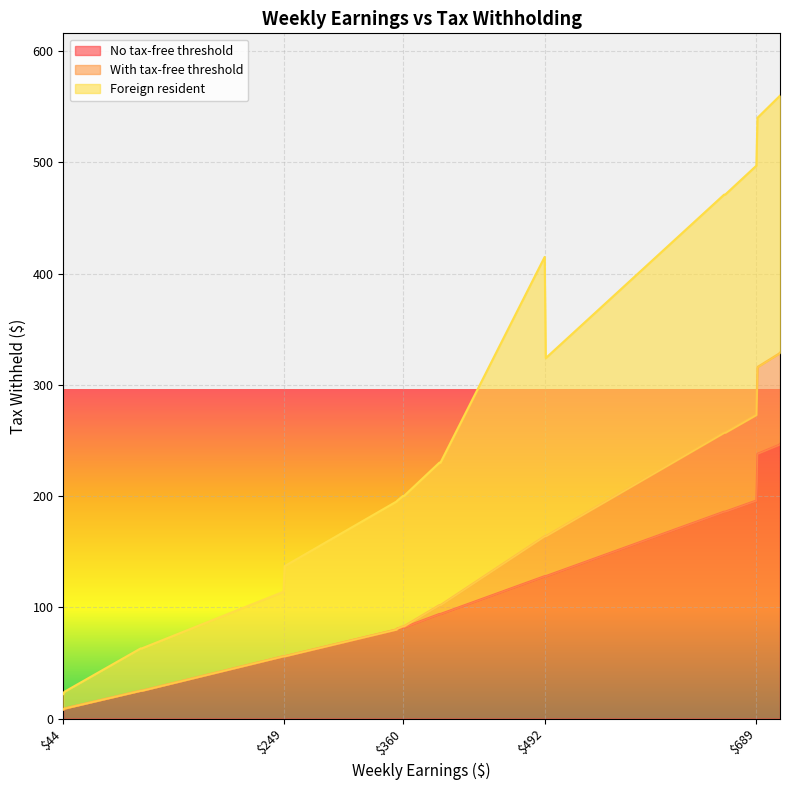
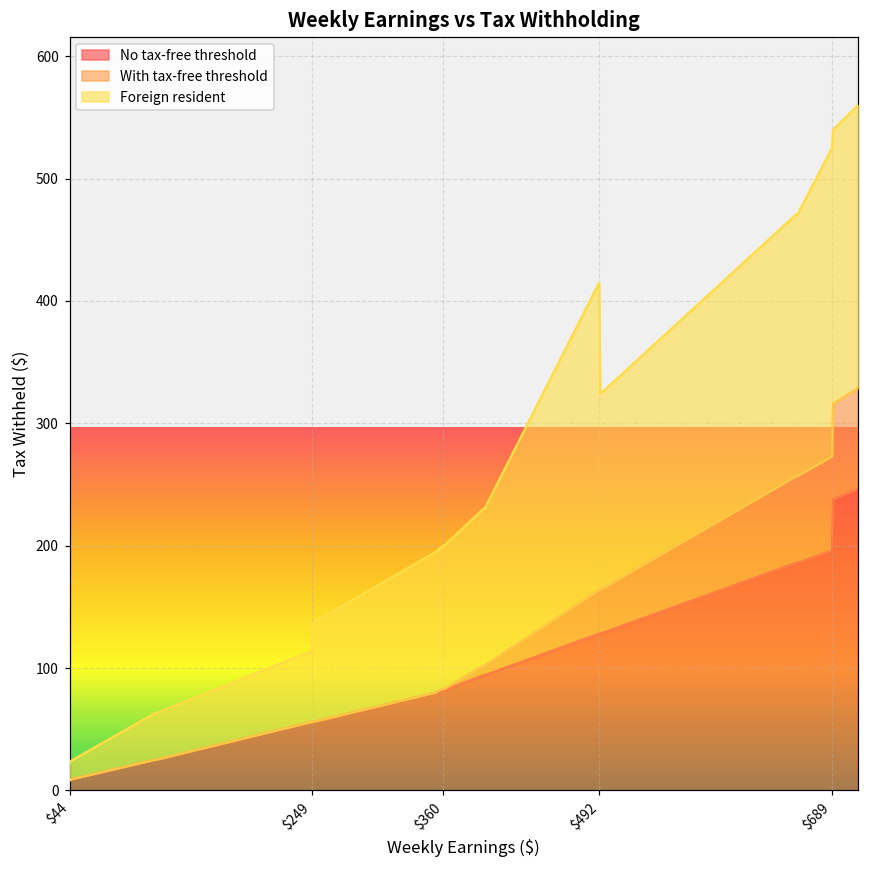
  {
    "No tax-free threshold": {
      "$492": 128,
      "$689": 196
    },
    "With tax-free threshold": {
      "$492": 36,
      "$689": 77
    },
    "Foreign resident": {
      "$44": 14,
      "$249": 58,
      "$360": 117,
      "$492": 251,
-     "$689": 224
+     "$689": 252
    }
  }
